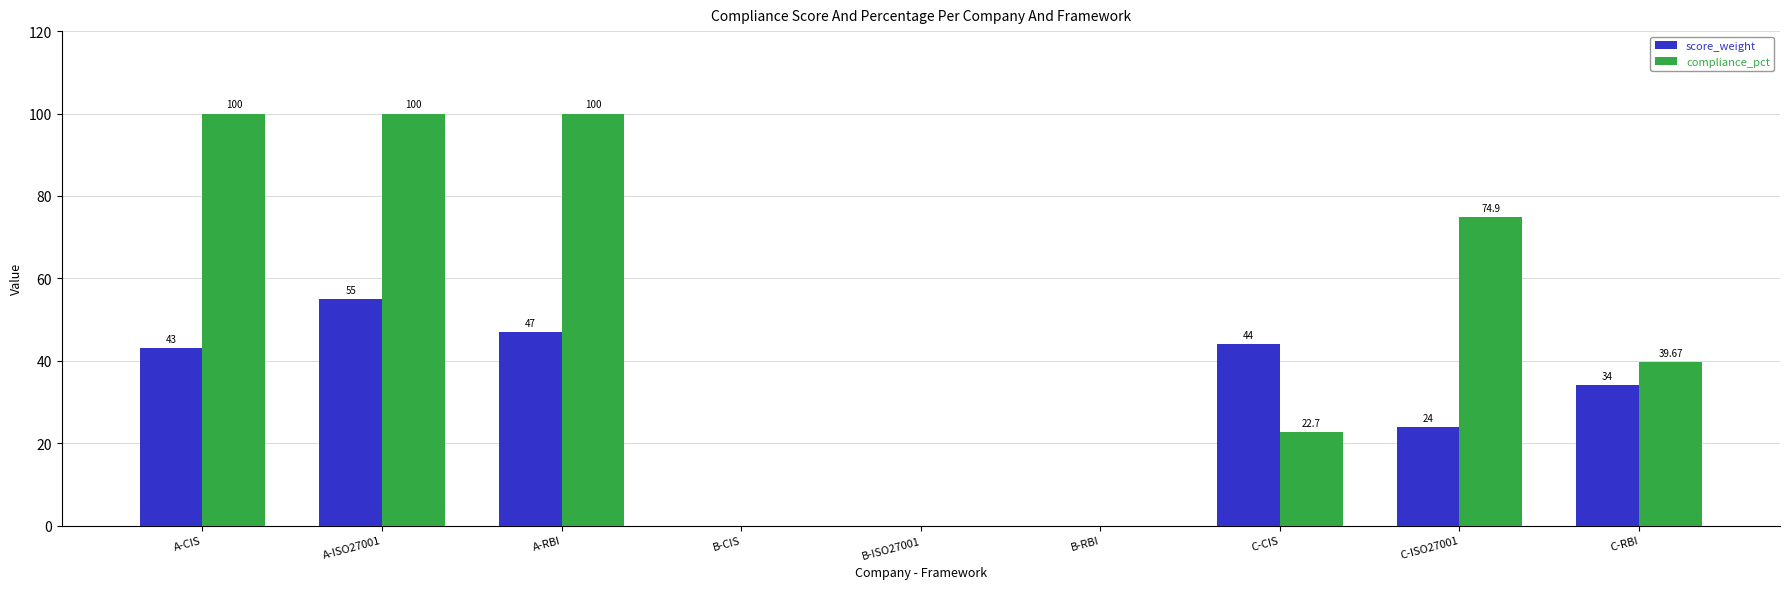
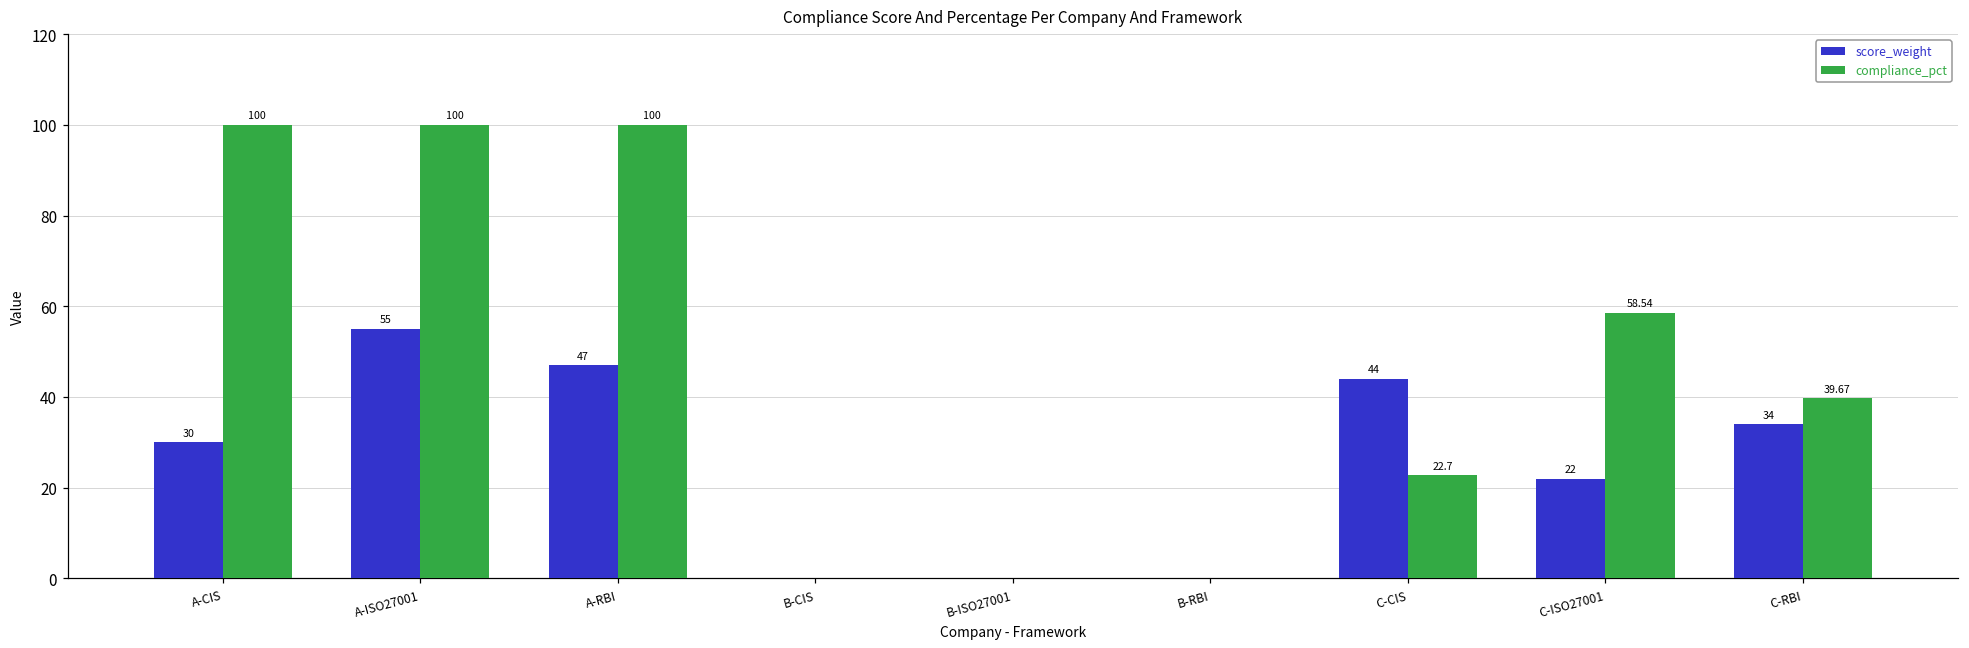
  {
    "score_weight": {
-     "A-CIS": 43,
+     "A-CIS": 30,
      "A-ISO27001": 55,
      "A-RBI": 47,
      "C-CIS": 44,
-     "C-ISO27001": 24,
+     "C-ISO27001": 22,
      "C-RBI": 34
    },
    "compliance_pct": {
      "A-CIS": 100,
      "A-ISO27001": 100,
      "A-RBI": 100,
      "C-CIS": 22.7,
-     "C-ISO27001": 74.9,
+     "C-ISO27001": 58.54,
      "C-RBI": 39.67
    }
  }
